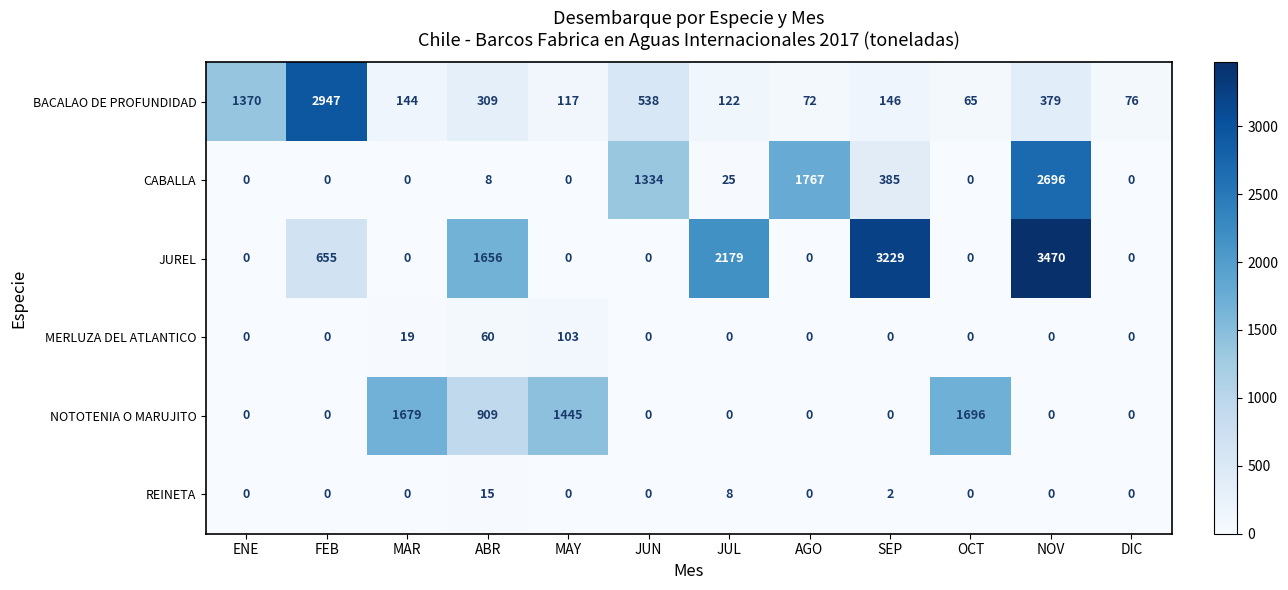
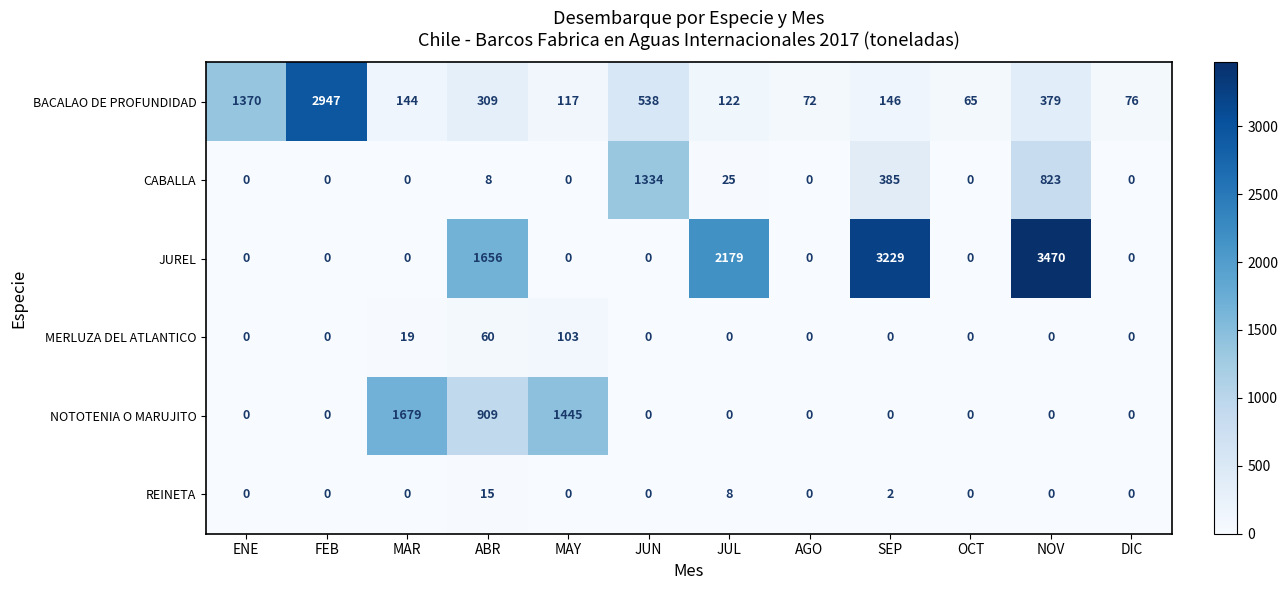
  {
    "BACALAO DE PROFUNDIDAD": {
      "ENE": 1370,
      "FEB": 2947,
      "MAR": 144,
      "ABR": 309,
      "MAY": 117,
      "JUN": 538,
      "JUL": 122,
      "AGO": 72,
      "SEP": 146,
      "OCT": 65,
      "NOV": 379,
      "DIC": 76
    },
    "CABALLA": {
      "ENE": 0,
      "FEB": 0,
      "MAR": 0,
      "ABR": 8,
      "MAY": 0,
      "JUN": 1334,
      "JUL": 25,
-     "AGO": 1767,
+     "AGO": 0,
      "SEP": 385,
      "OCT": 0,
-     "NOV": 2696,
+     "NOV": 823,
      "DIC": 0
    },
    "JUREL": {
      "ENE": 0,
-     "FEB": 655,
+     "FEB": 0,
      "MAR": 0,
      "ABR": 1656,
      "MAY": 0,
      "JUN": 0,
      "JUL": 2179,
      "AGO": 0,
      "SEP": 3229,
      "OCT": 0,
      "NOV": 3470,
      "DIC": 0
    },
    "MERLUZA DEL ATLANTICO": {
      "ENE": 0,
      "FEB": 0,
      "MAR": 19,
      "ABR": 60,
      "MAY": 103,
      "JUN": 0,
      "JUL": 0,
      "AGO": 0,
      "SEP": 0,
      "OCT": 0,
      "NOV": 0,
      "DIC": 0
    },
    "NOTOTENIA O MARUJITO": {
      "ENE": 0,
      "FEB": 0,
      "MAR": 1679,
      "ABR": 909,
      "MAY": 1445,
      "JUN": 0,
      "JUL": 0,
      "AGO": 0,
      "SEP": 0,
-     "OCT": 1696,
+     "OCT": 0,
      "NOV": 0,
      "DIC": 0
    },
    "REINETA": {
      "ENE": 0,
      "FEB": 0,
      "MAR": 0,
      "ABR": 15,
      "MAY": 0,
      "JUN": 0,
      "JUL": 8,
      "AGO": 0,
      "SEP": 2,
      "OCT": 0,
      "NOV": 0,
      "DIC": 0
    }
  }
